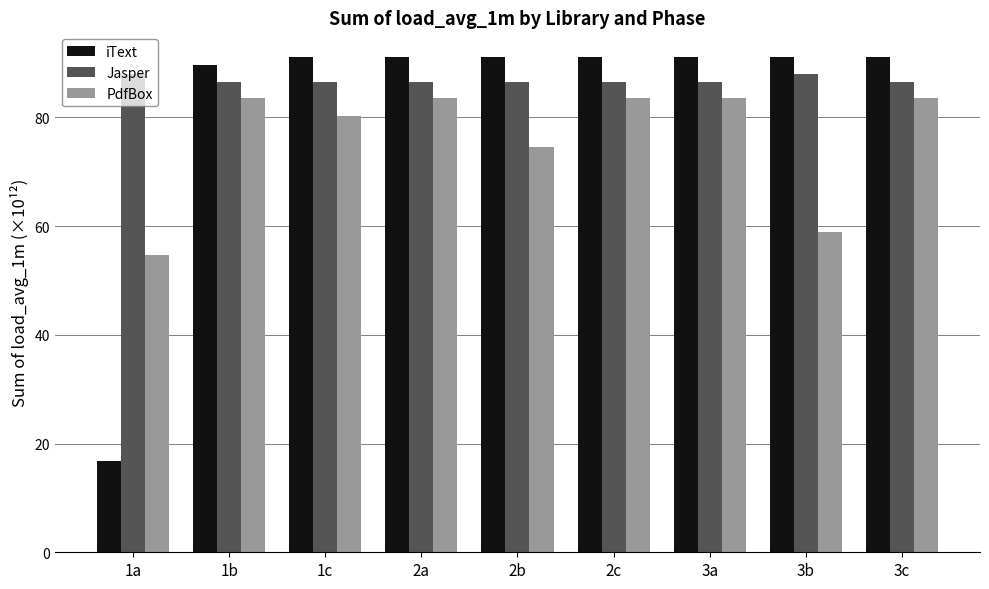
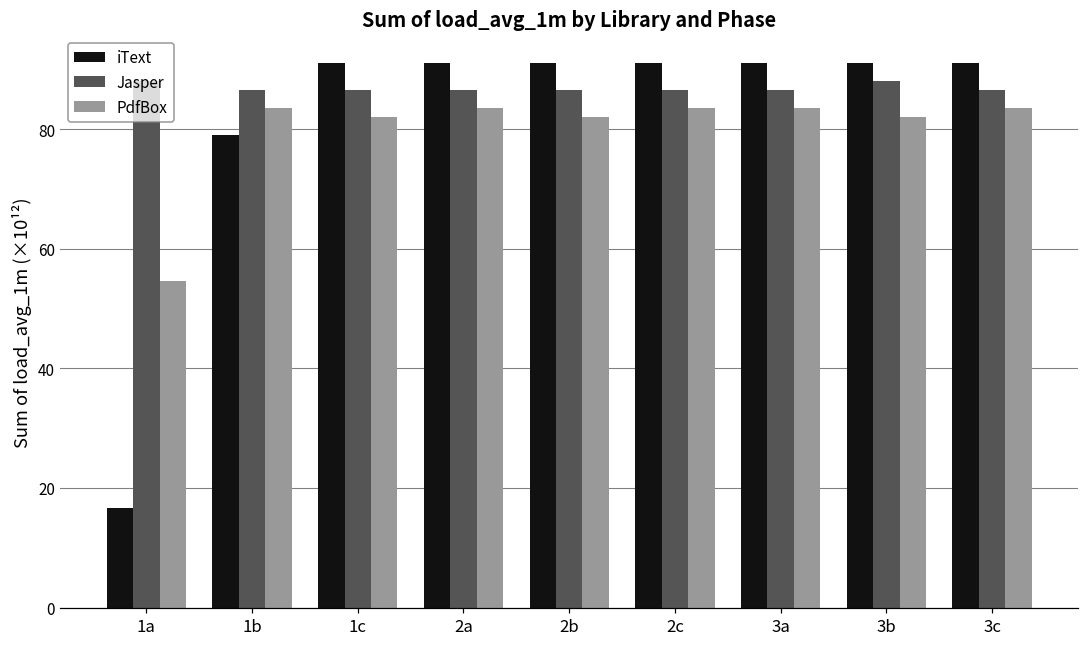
  {
    "iText": {
      "1a": 17,
-     "1b": 90,
+     "1b": 79,
      "1c": 91,
      "2a": 91,
      "2b": 91,
      "2c": 91,
      "3a": 91,
      "3b": 91,
      "3c": 91
    },
    "Jasper": {
      "1b": 87,
      "1c": 87,
      "2a": 87,
      "2b": 87,
      "2c": 87,
      "3a": 87,
      "3b": 88,
      "3c": 87
    },
    "PdfBox": {
      "1a": 55,
      "1b": 83,
-     "1c": 80,
+     "1c": 82,
      "2a": 83,
-     "2b": 74,
+     "2b": 82,
      "2c": 83,
      "3a": 83,
-     "3b": 59,
+     "3b": 82,
      "3c": 83
    }
  }
